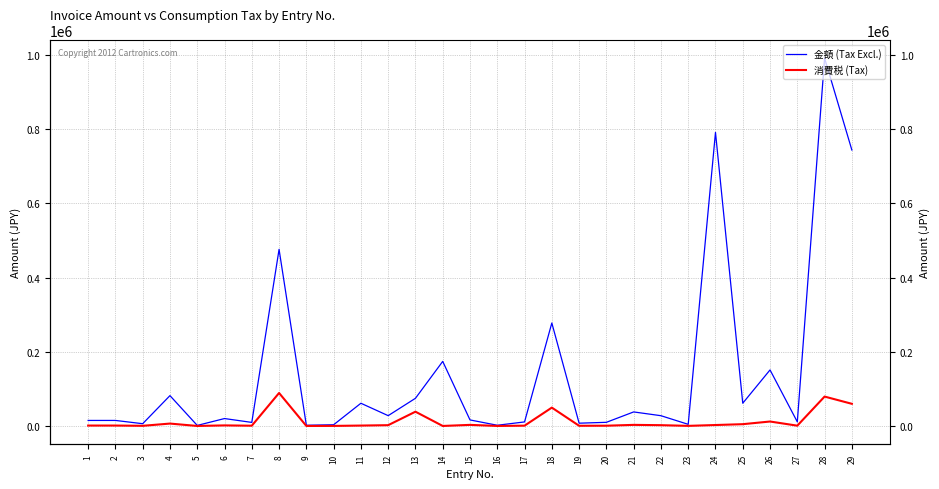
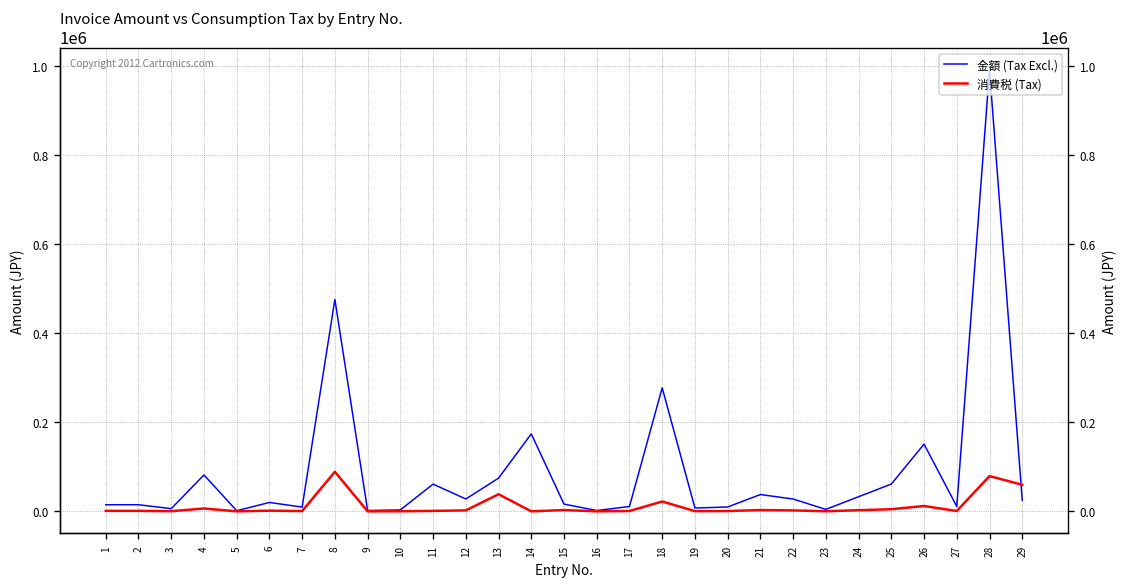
  {
    "金額 (Tax Excl.)": {
      "1": 20000,
      "2": 20000,
      "4": 80000,
      "6": 20000,
      "7": 10000,
      "8": 480000,
      "11": 60000,
      "12": 30000,
      "13": 70000,
      "14": 170000,
      "15": 20000,
      "17": 10000,
      "18": 280000,
      "19": 10000,
      "20": 10000,
      "21": 40000,
      "22": 30000,
-     "24": 790000,
+     "24": 30000,
      "25": 60000,
      "26": 150000,
      "27": 10000,
-     "29": 740000
+     "29": 30000
    },
    "消費税 (Tax)": {
      "1": 0,
      "2": 0,
      "4": 10000,
      "6": 0,
      "7": 0,
      "8": 90000,
      "11": 0,
      "12": 0,
      "13": 40000,
      "14": 0,
      "15": 0,
      "17": 0,
-     "18": 50000,
+     "18": 20000,
      "19": 0,
      "20": 0,
      "21": 0,
      "22": 0,
      "24": 0,
      "25": 0,
      "26": 10000,
      "27": 0,
      "28": 80000,
      "29": 60000
    }
  }
